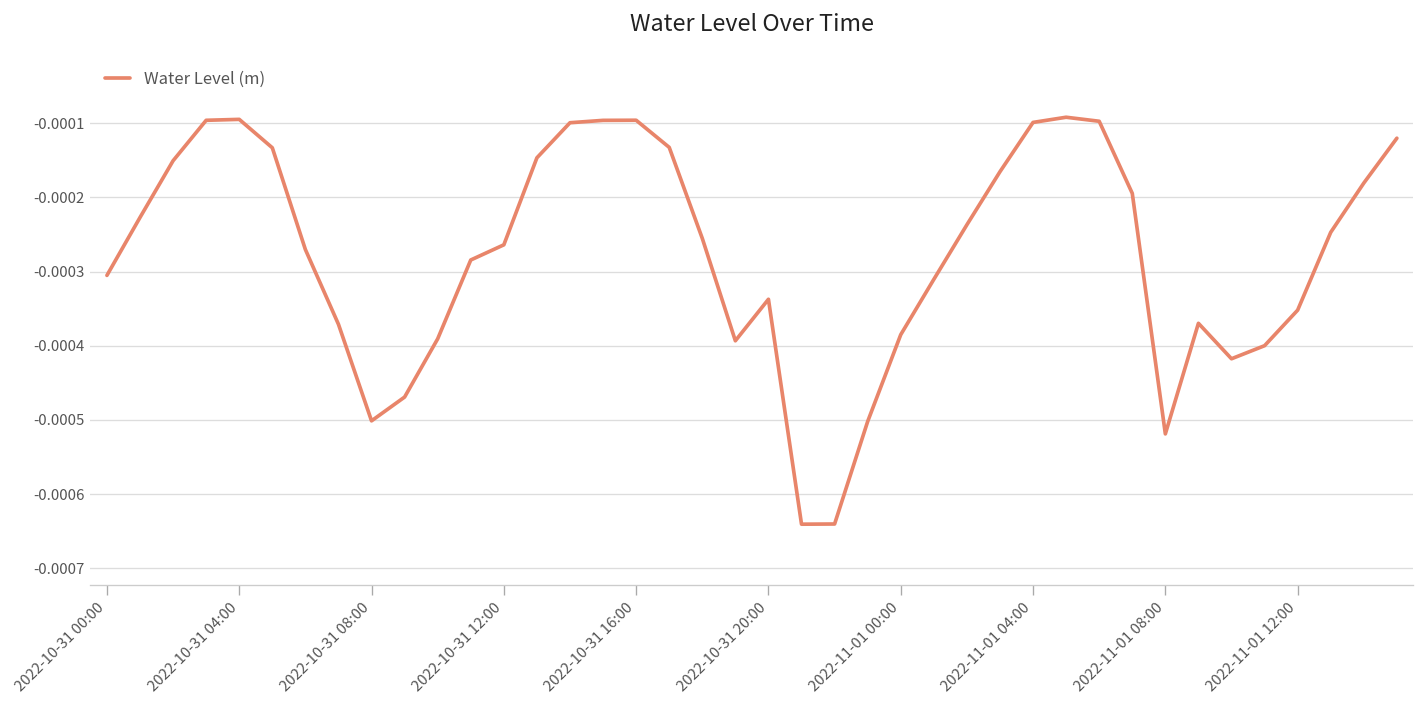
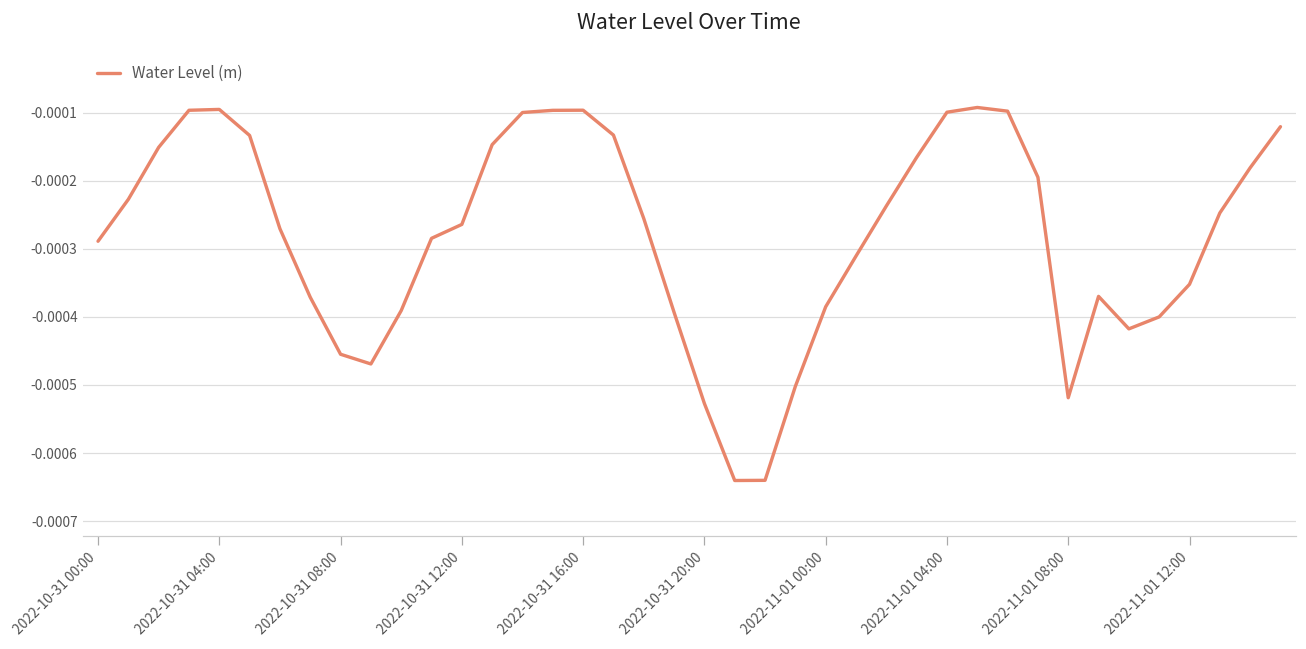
  {
-   "2022-10-31 00:00": -0.00031,
+   "2022-10-31 00:00": -0.00029,
    "2022-10-31 04:00": -0.00009,
-   "2022-10-31 08:00": -0.00050,
+   "2022-10-31 08:00": -0.00045,
    "2022-10-31 12:00": -0.00026,
    "2022-10-31 16:00": -0.00010,
-   "2022-10-31 20:00": -0.00034,
+   "2022-10-31 20:00": -0.00053,
    "2022-11-01 00:00": -0.00039,
    "2022-11-01 04:00": -0.00010,
    "2022-11-01 08:00": -0.00052,
    "2022-11-01 12:00": -0.00035
  }
